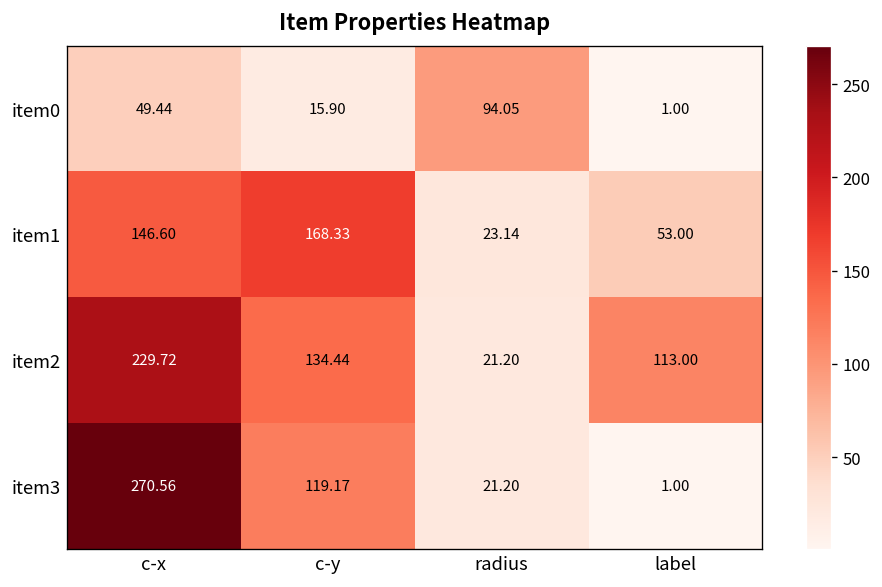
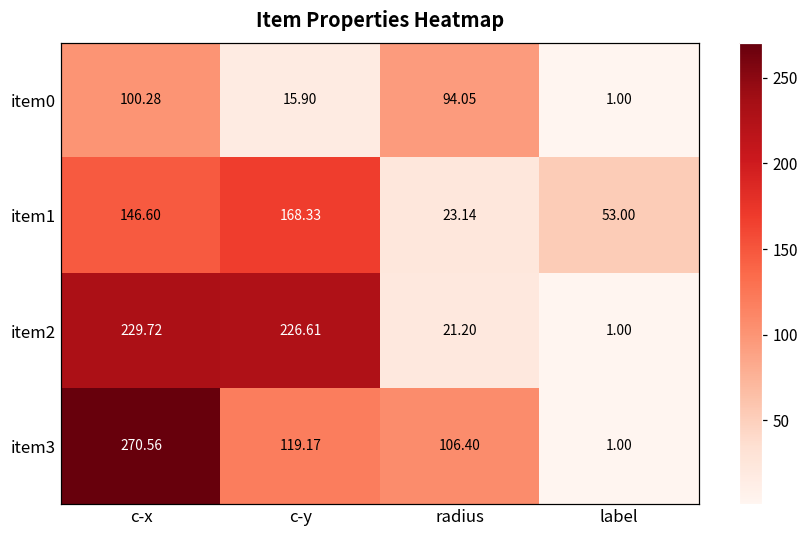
  {
    "item0": {
-     "c-x": 49.44,
+     "c-x": 100.28,
      "c-y": 15.90,
      "radius": 94.05,
      "label": 1.00
    },
    "item1": {
      "c-x": 146.60,
      "c-y": 168.33,
      "radius": 23.14,
      "label": 53.00
    },
    "item2": {
      "c-x": 229.72,
-     "c-y": 134.44,
+     "c-y": 226.61,
      "radius": 21.20,
-     "label": 113.00
+     "label": 1.00
    },
    "item3": {
      "c-x": 270.56,
      "c-y": 119.17,
-     "radius": 21.20,
+     "radius": 106.40,
      "label": 1.00
    }
  }
